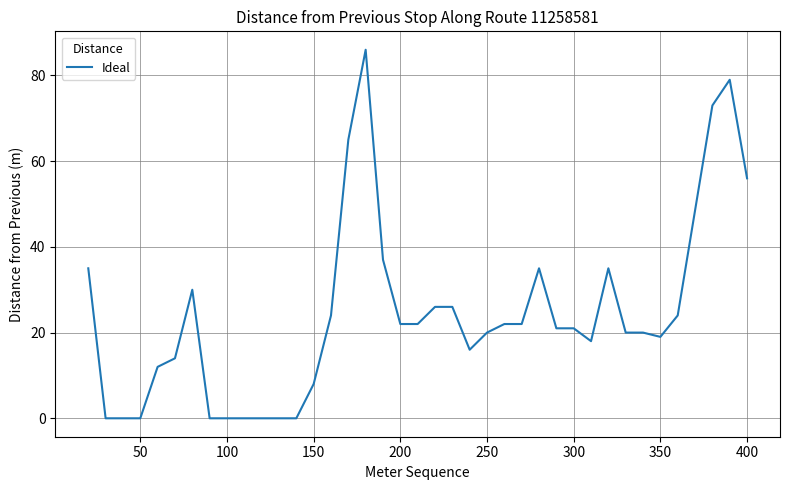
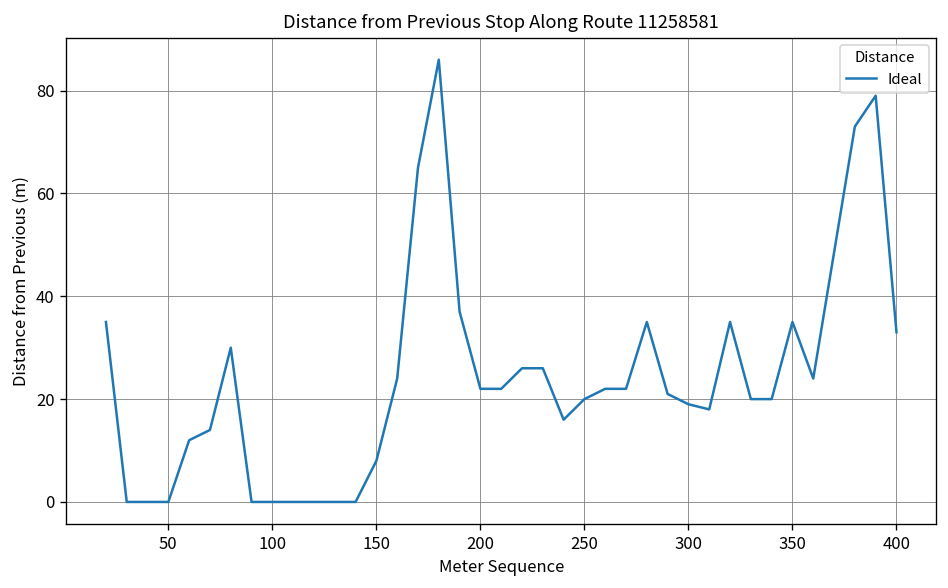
  {
    "50": 0,
    "100": 0,
    "150": 8,
    "200": 22,
    "250": 20,
-   "300": 21,
-   "350": 19,
-   "400": 56
+   "300": 19,
+   "350": 35,
+   "400": 33
  }
